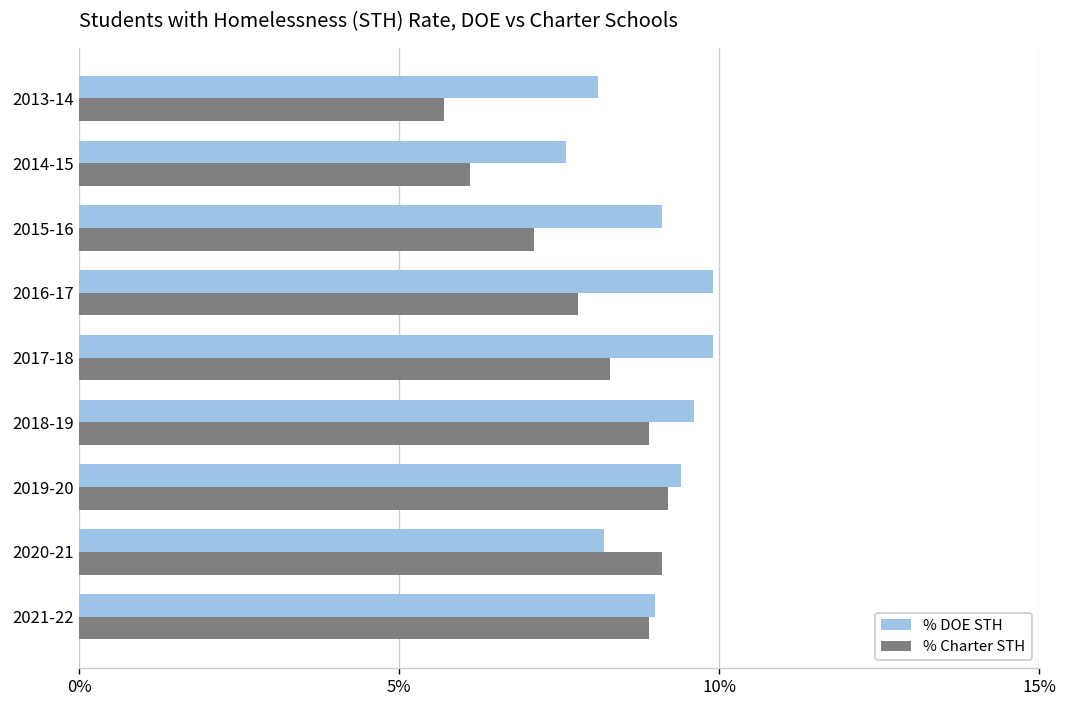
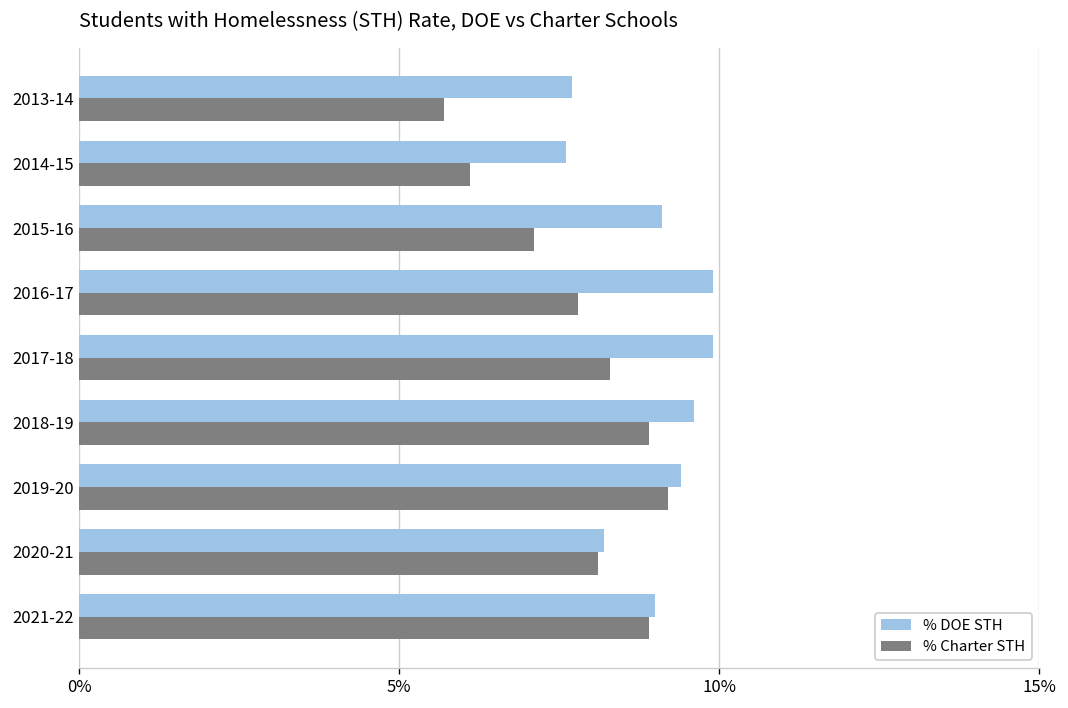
  {
    "% DOE STH": {
-     "2013-14": "8.1%",
+     "2013-14": "7.7%",
      "2014-15": "7.6%",
      "2015-16": "9.1%",
      "2016-17": "9.9%",
      "2017-18": "9.9%",
      "2018-19": "9.6%",
      "2019-20": "9.4%",
      "2020-21": "8.2%",
      "2021-22": "9.0%"
    },
    "% Charter STH": {
      "2013-14": "5.7%",
      "2014-15": "6.1%",
      "2015-16": "7.1%",
      "2016-17": "7.8%",
      "2017-18": "8.3%",
      "2018-19": "8.9%",
      "2019-20": "9.2%",
-     "2020-21": "9.1%",
+     "2020-21": "8.1%",
      "2021-22": "8.9%"
    }
  }
